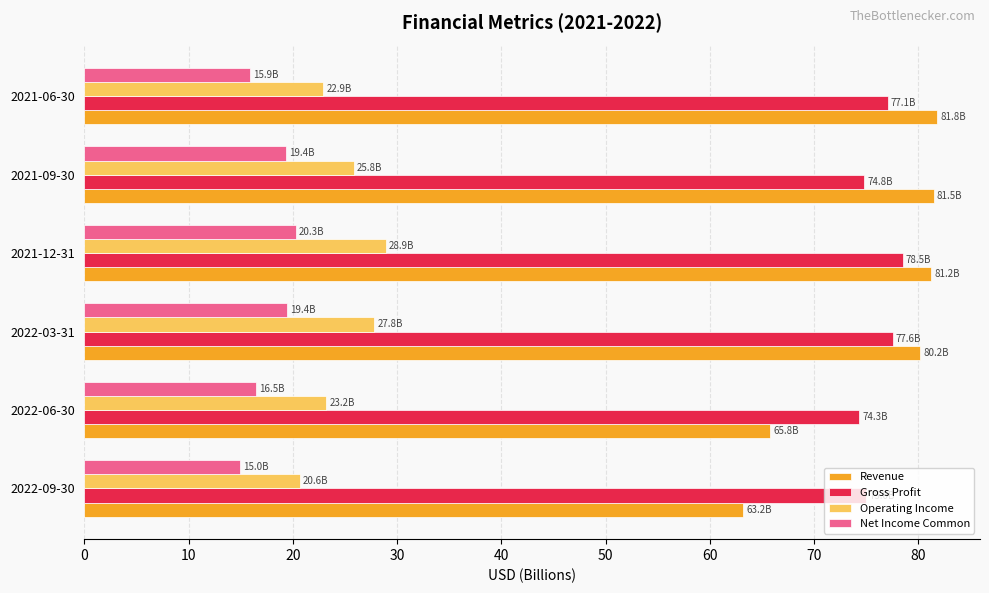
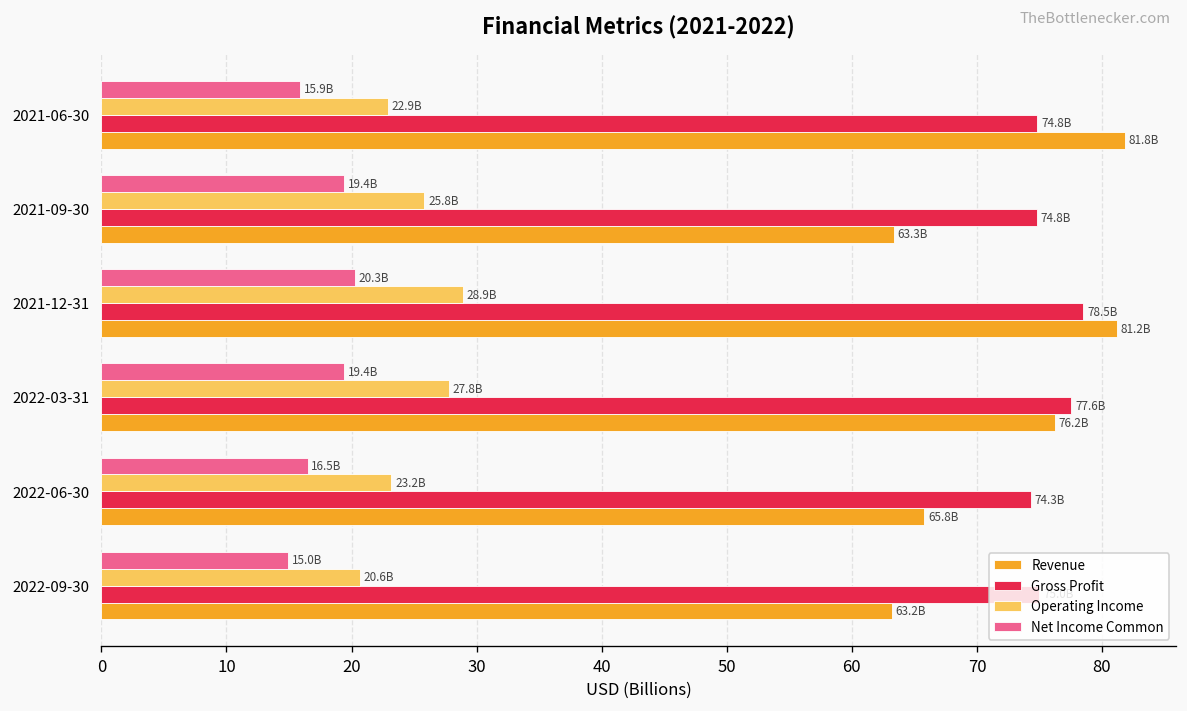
  {
    "Revenue": {
      "2021-06-30": "81.8B",
-     "2021-09-30": "81.5B",
+     "2021-09-30": "63.3B",
      "2021-12-31": "81.2B",
-     "2022-03-31": "80.2B",
+     "2022-03-31": "76.2B",
      "2022-06-30": "65.8B",
      "2022-09-30": "63.2B"
    },
    "Gross Profit": {
-     "2021-06-30": "77.1B",
+     "2021-06-30": "74.8B",
      "2021-09-30": "74.8B",
      "2021-12-31": "78.5B",
      "2022-03-31": "77.6B",
      "2022-06-30": "74.3B"
    },
    "Operating Income": {
      "2021-06-30": "22.9B",
      "2021-09-30": "25.8B",
      "2021-12-31": "28.9B",
      "2022-03-31": "27.8B",
      "2022-06-30": "23.2B",
      "2022-09-30": "20.6B"
    },
    "Net Income Common": {
      "2021-06-30": "15.9B",
      "2021-09-30": "19.4B",
      "2021-12-31": "20.3B",
      "2022-03-31": "19.4B",
      "2022-06-30": "16.5B",
      "2022-09-30": "15.0B"
    }
  }
